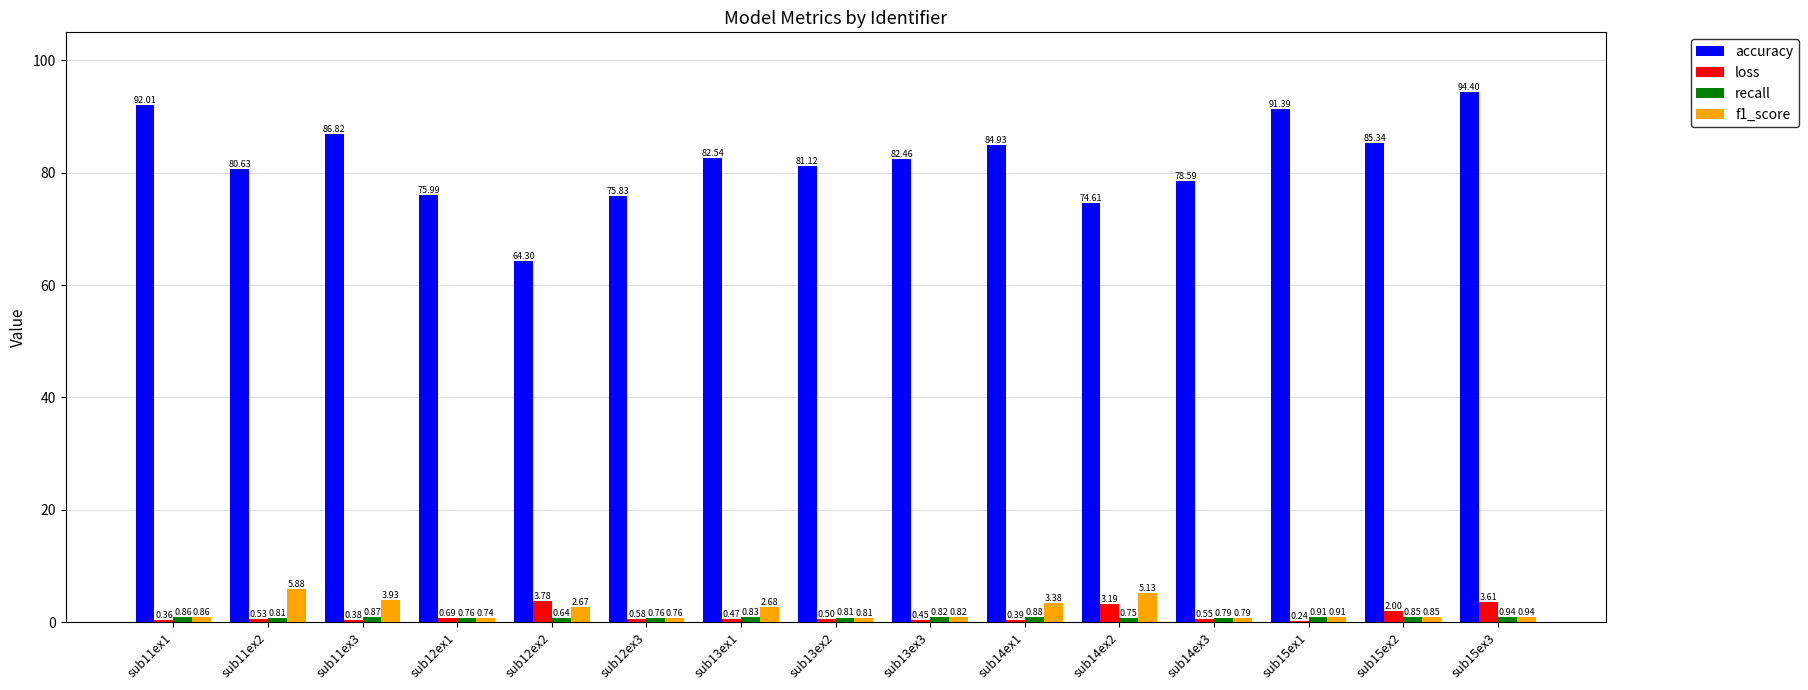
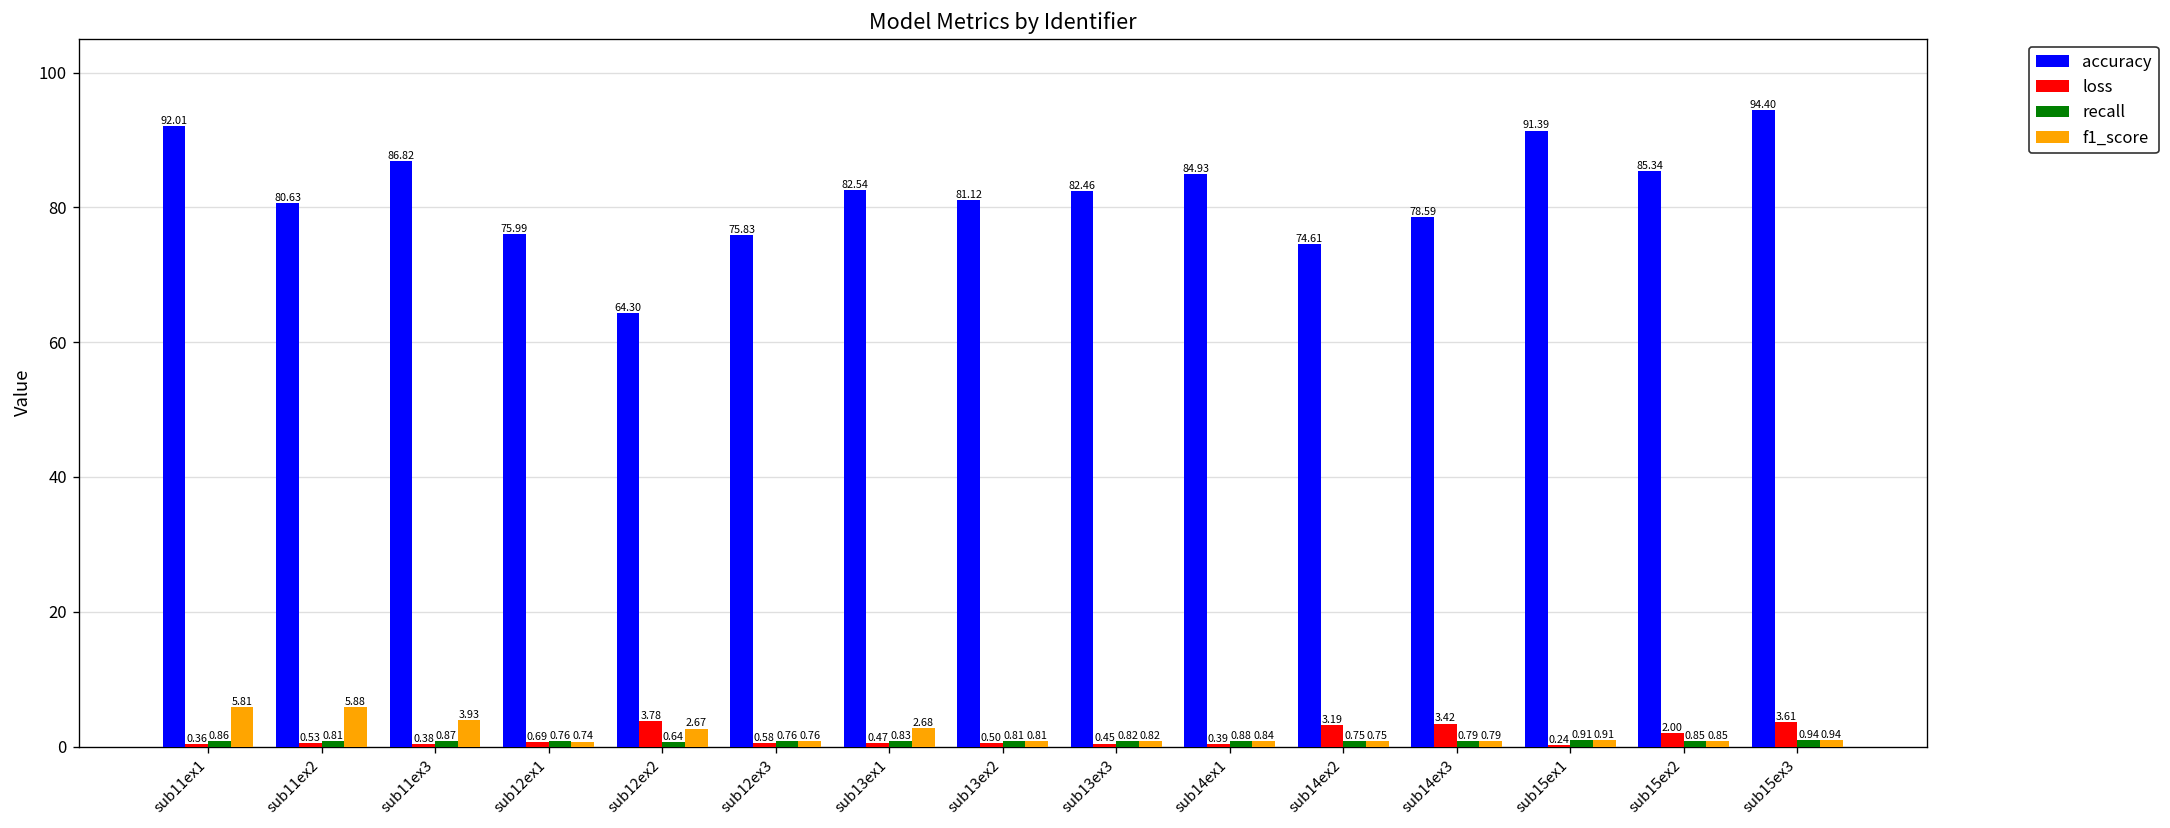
  {
    "accuracy": {
      "sub11ex1": 92.01,
      "sub11ex2": 80.63,
      "sub11ex3": 86.82,
      "sub12ex1": 75.99,
      "sub12ex2": 64.30,
      "sub12ex3": 75.83,
      "sub13ex1": 82.54,
      "sub13ex2": 81.12,
      "sub13ex3": 82.46,
      "sub14ex1": 84.93,
      "sub14ex2": 74.61,
      "sub14ex3": 78.59,
      "sub15ex1": 91.39,
      "sub15ex2": 85.34,
      "sub15ex3": 94.40
    },
    "loss": {
      "sub11ex1": 0.36,
      "sub11ex2": 0.53,
      "sub11ex3": 0.38,
      "sub12ex1": 0.69,
      "sub12ex2": 3.78,
      "sub12ex3": 0.58,
      "sub13ex1": 0.47,
      "sub13ex2": 0.50,
      "sub13ex3": 0.45,
      "sub14ex1": 0.39,
      "sub14ex2": 3.19,
-     "sub14ex3": 0.55,
+     "sub14ex3": 3.42,
      "sub15ex1": 0.24,
      "sub15ex2": 2.00,
      "sub15ex3": 3.61
    },
    "recall": {
      "sub11ex1": 0.86,
      "sub11ex2": 0.81,
      "sub11ex3": 0.87,
      "sub12ex1": 0.76,
      "sub12ex2": 0.64,
      "sub12ex3": 0.76,
      "sub13ex1": 0.83,
      "sub13ex2": 0.81,
      "sub13ex3": 0.82,
      "sub14ex1": 0.88,
      "sub14ex2": 0.75,
      "sub14ex3": 0.79,
      "sub15ex1": 0.91,
      "sub15ex2": 0.85,
      "sub15ex3": 0.94
    },
    "f1_score": {
-     "sub11ex1": 0.86,
+     "sub11ex1": 5.81,
      "sub11ex2": 5.88,
      "sub11ex3": 3.93,
      "sub12ex1": 0.74,
      "sub12ex2": 2.67,
      "sub12ex3": 0.76,
      "sub13ex1": 2.68,
      "sub13ex2": 0.81,
      "sub13ex3": 0.82,
-     "sub14ex1": 3.38,
-     "sub14ex2": 5.13,
+     "sub14ex1": 0.84,
+     "sub14ex2": 0.75,
      "sub14ex3": 0.79,
      "sub15ex1": 0.91,
      "sub15ex2": 0.85,
      "sub15ex3": 0.94
    }
  }
